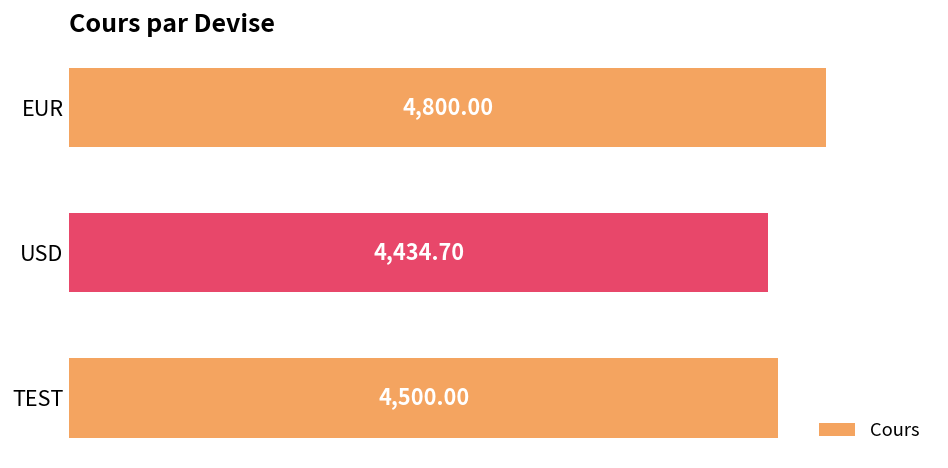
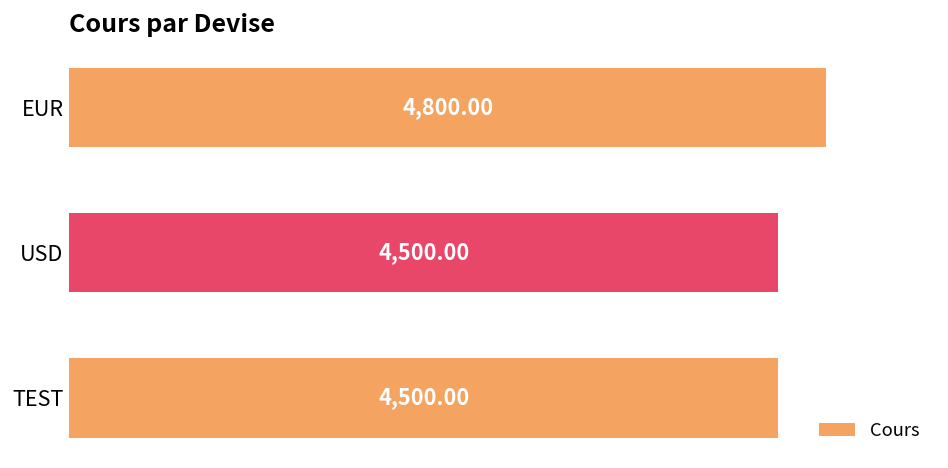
  {
    "EUR": "4,800.00",
-   "USD": "4,434.70",
+   "USD": "4,500.00",
    "TEST": "4,500.00"
  }
